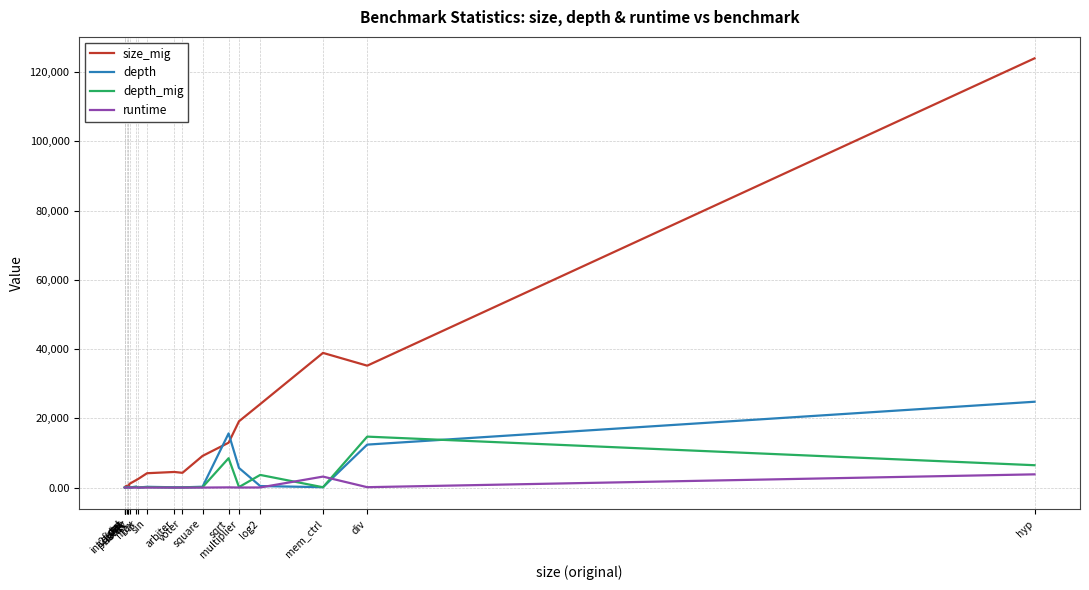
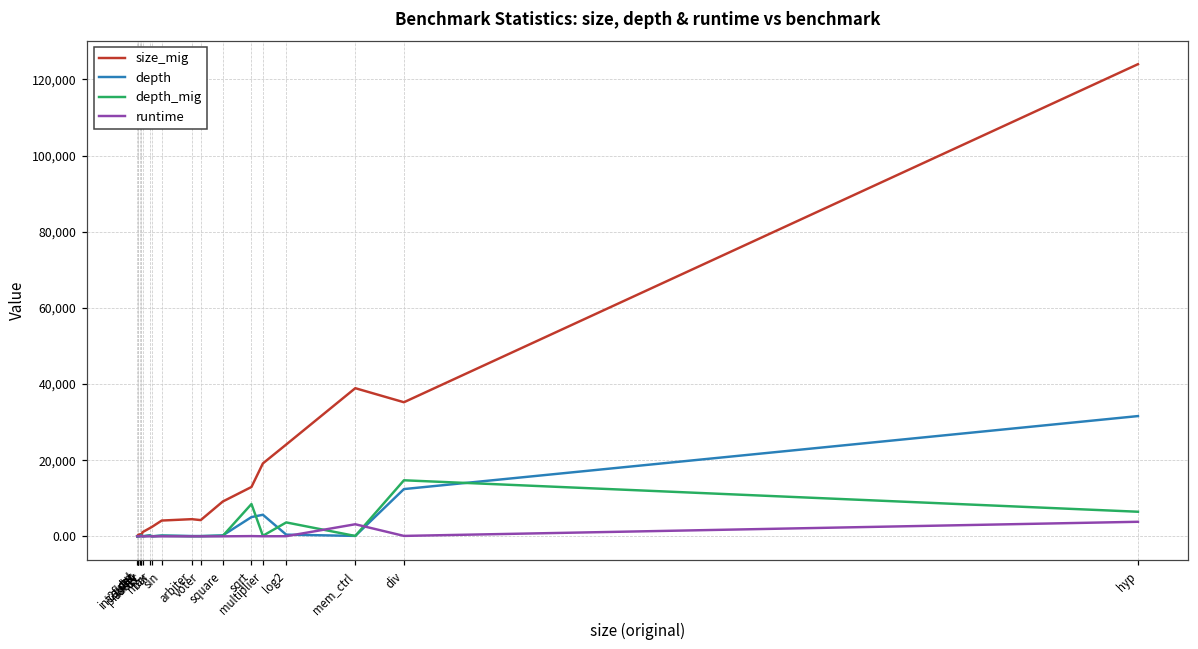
  {
    "size_mig": {
      "i2c": "1,000",
      "max": "2,000",
      "bar": "2,000",
      "sin": "4,000",
      "arbiter": "5,000",
      "voter": "4,000",
      "square": "9,000",
      "sqrt": "13,000",
      "multiplier": "19,000",
      "log2": "24,000",
      "mem_ctrl": "39,000",
      "div": "35,000",
      "hyp": "124,000"
    },
    "depth": {
-     "sqrt": "16,000",
+     "sqrt": "5,000",
      "multiplier": "6,000",
      "div": "12,000",
-     "hyp": "25,000"
+     "hyp": "32,000"
    },
    "depth_mig": {
      "sqrt": "8,000",
      "log2": "4,000",
      "div": "15,000",
      "hyp": "6,000"
    },
    "runtime": {
      "sqrt": "0",
      "mem_ctrl": "3,000",
      "div": "0",
      "hyp": "4,000"
    }
  }
